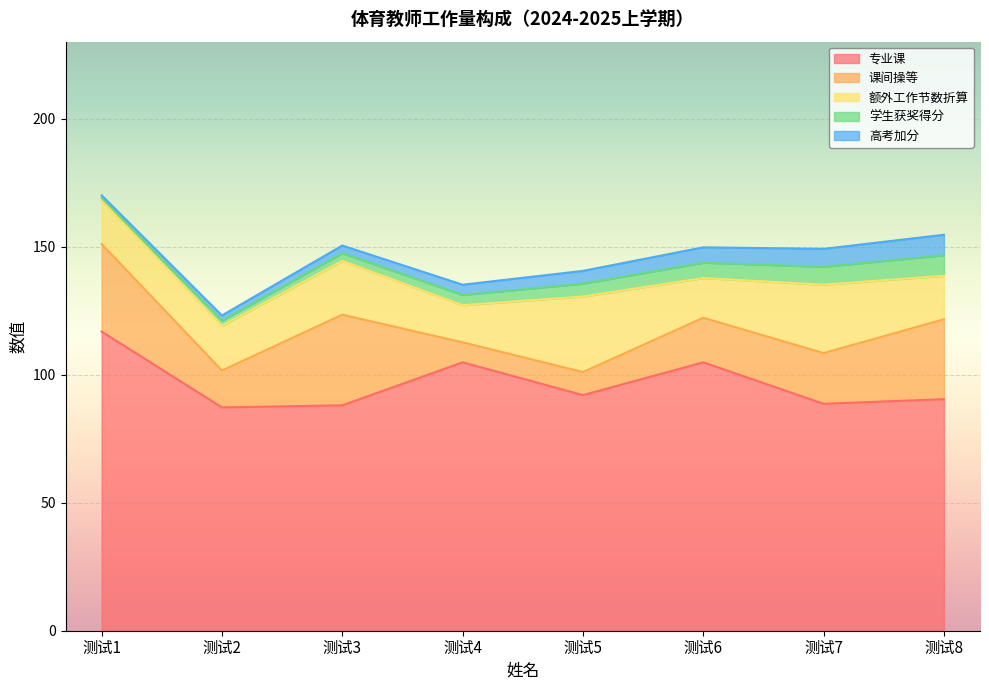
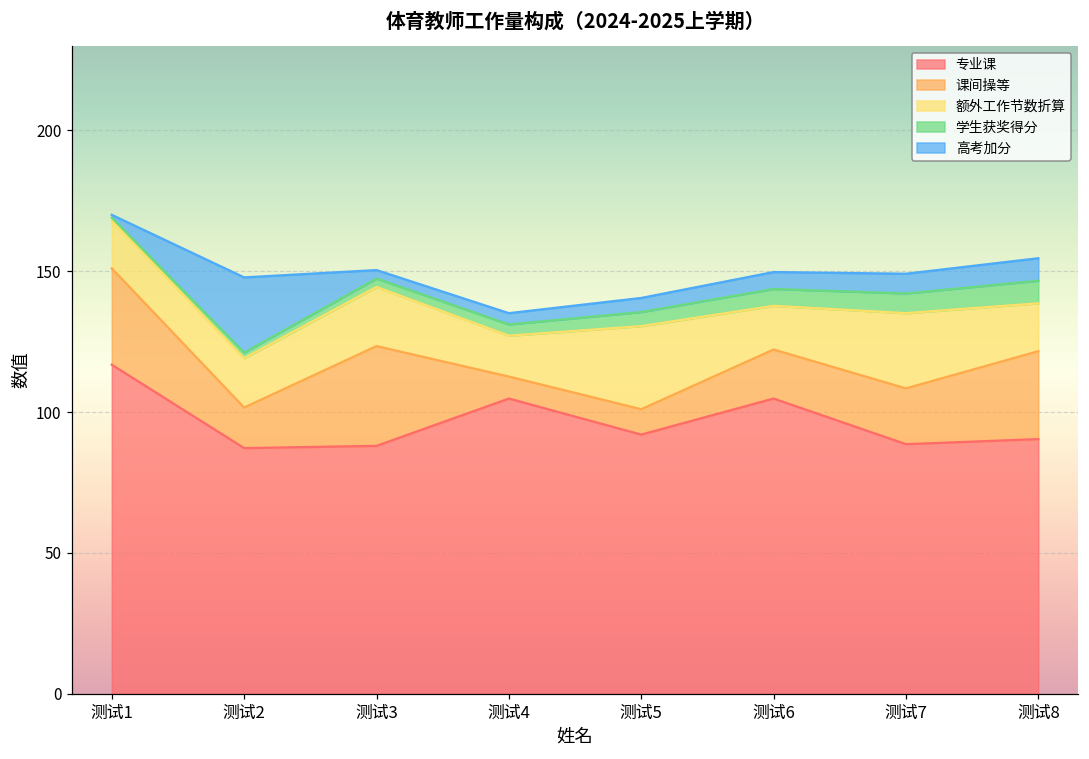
  {
    "专业课": {
      "测试1": 117,
      "测试2": 87,
      "测试3": 88,
      "测试4": 105,
      "测试5": 92,
      "测试6": 105,
      "测试7": 89,
      "测试8": 90
    },
    "课间操等": {
      "测试1": 34,
      "测试2": 14,
      "测试3": 35,
      "测试4": 8,
      "测试5": 9,
      "测试6": 17,
      "测试7": 20,
      "测试8": 31
    },
    "额外工作节数折算": {
      "测试1": 17,
      "测试2": 18,
      "测试3": 21,
      "测试4": 15,
      "测试5": 30,
      "测试6": 16,
      "测试7": 27,
      "测试8": 17
    },
    "学生获奖得分": {
      "测试1": 1,
      "测试2": 2,
      "测试3": 3,
      "测试4": 4,
      "测试5": 5,
      "测试6": 6,
      "测试7": 7,
      "测试8": 8
    },
    "高考加分": {
      "测试1": 1,
-     "测试2": 2,
+     "测试2": 27,
      "测试3": 3,
      "测试4": 4,
      "测试5": 5,
      "测试6": 6,
      "测试7": 7,
      "测试8": 8
    }
  }
